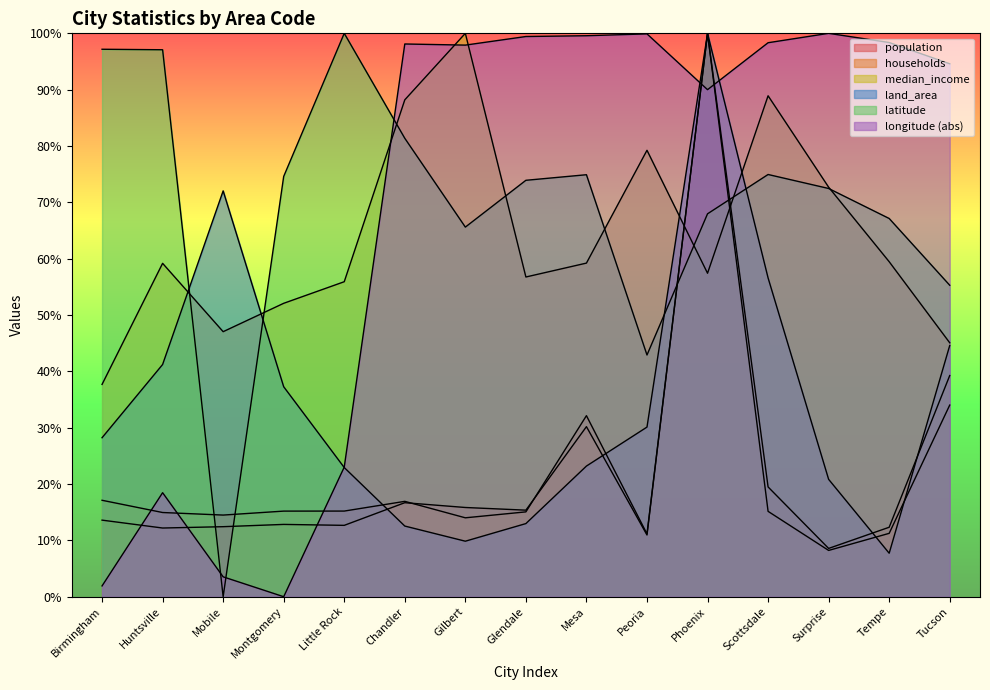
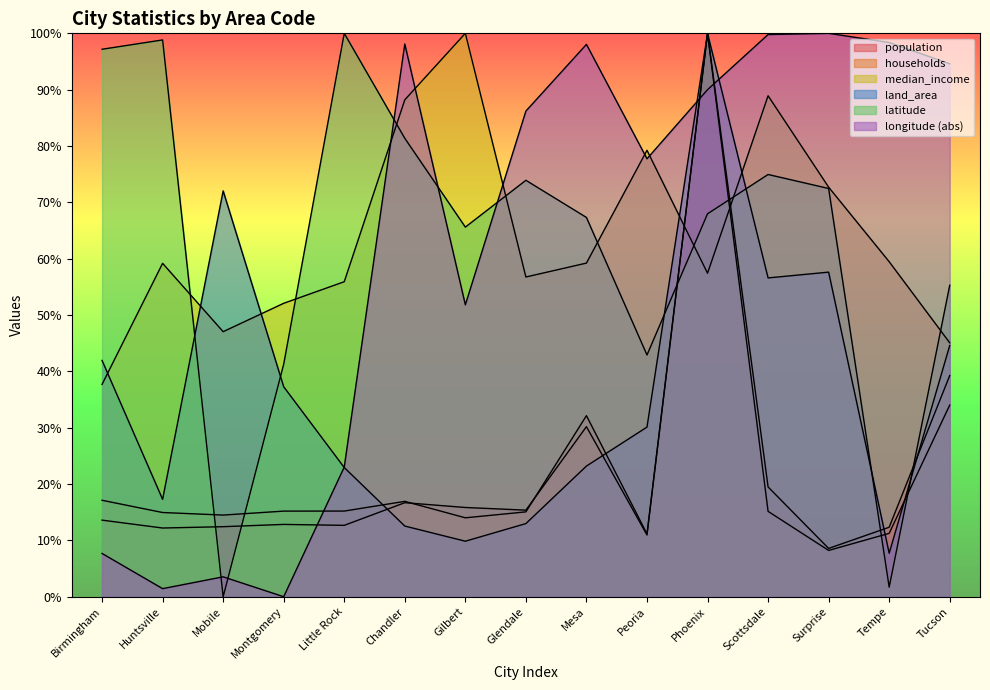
  {
    "land_area": {
-     "Birmingham": "28%",
-     "Huntsville": "41%",
+     "Birmingham": "42%",
+     "Huntsville": "17%",
      "Mobile": "72%",
      "Montgomery": "37%",
      "Chandler": "13%",
      "Gilbert": "10%",
      "Glendale": "13%",
      "Mesa": "23%",
      "Peoria": "30%",
      "Scottsdale": "57%",
-     "Surprise": "21%",
+     "Surprise": "58%",
      "Tempe": "8%",
      "Tucson": "45%"
    },
    "latitude": {
      "Birmingham": "97%",
-     "Huntsville": "97%",
+     "Huntsville": "99%",
      "Mobile": "0%",
-     "Montgomery": "75%",
+     "Montgomery": "41%",
      "Little Rock": "100%",
      "Chandler": "81%",
      "Gilbert": "66%",
      "Glendale": "74%",
-     "Mesa": "75%",
+     "Mesa": "67%",
      "Peoria": "43%",
      "Phoenix": "68%",
      "Scottsdale": "75%",
-     "Tempe": "67%",
+     "Tempe": "2%",
      "Tucson": "55%"
    },
    "longitude (abs)": {
-     "Birmingham": "2%",
-     "Huntsville": "18%",
+     "Birmingham": "8%",
+     "Huntsville": "1%",
      "Mobile": "4%",
      "Montgomery": "0%",
      "Chandler": "98%",
-     "Gilbert": "98%",
-     "Glendale": "99%",
-     "Mesa": "100%",
-     "Peoria": "100%",
+     "Gilbert": "52%",
+     "Glendale": "86%",
+     "Mesa": "98%",
+     "Peoria": "78%",
      "Phoenix": "90%",
-     "Scottsdale": "98%",
+     "Scottsdale": "100%",
      "Surprise": "100%"
    }
  }
